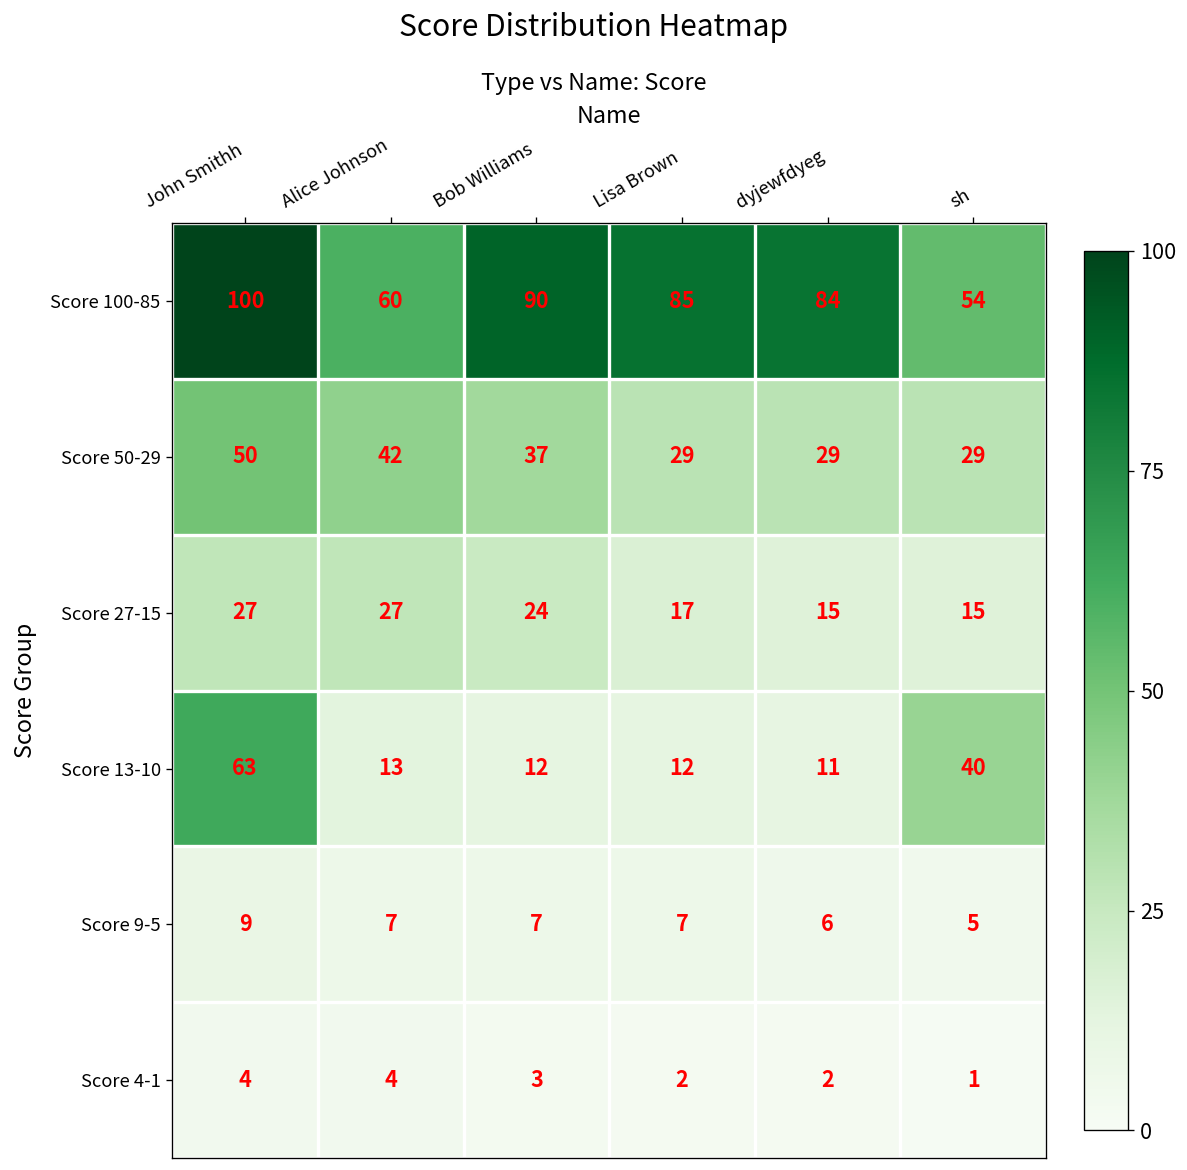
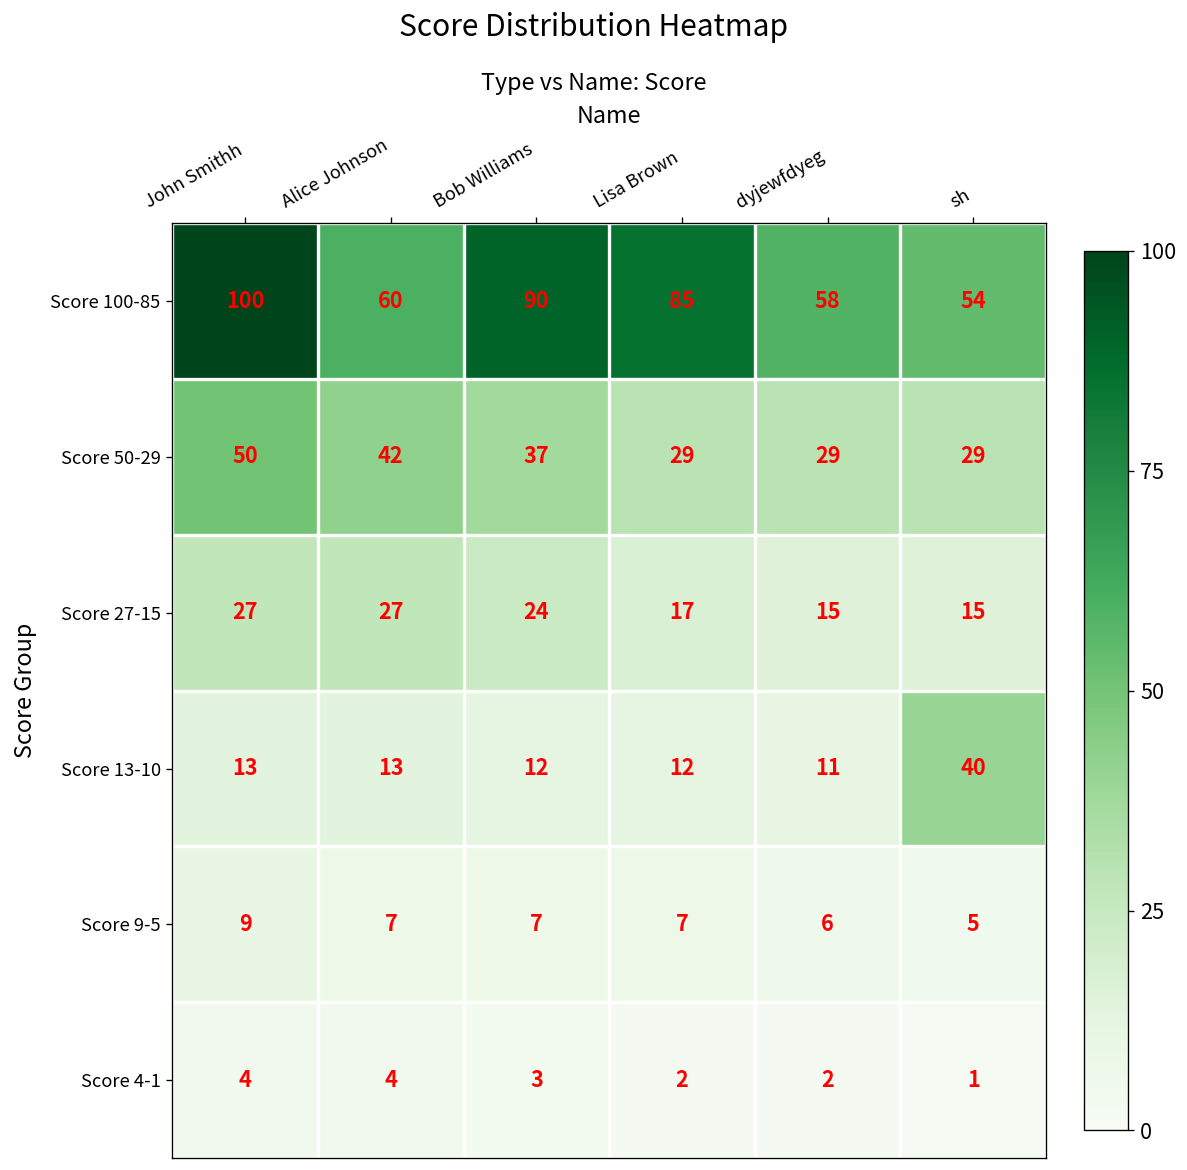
  {
    "Score 100-85": {
      "John Smithh": 100,
      "Alice Johnson": 60,
      "Bob Williams": 90,
      "Lisa Brown": 85,
-     "dyjewfdyeg": 84,
+     "dyjewfdyeg": 58,
      "sh": 54
    },
    "Score 50-29": {
      "John Smithh": 50,
      "Alice Johnson": 42,
      "Bob Williams": 37,
      "Lisa Brown": 29,
      "dyjewfdyeg": 29,
      "sh": 29
    },
    "Score 27-15": {
      "John Smithh": 27,
      "Alice Johnson": 27,
      "Bob Williams": 24,
      "Lisa Brown": 17,
      "dyjewfdyeg": 15,
      "sh": 15
    },
    "Score 13-10": {
-     "John Smithh": 63,
+     "John Smithh": 13,
      "Alice Johnson": 13,
      "Bob Williams": 12,
      "Lisa Brown": 12,
      "dyjewfdyeg": 11,
      "sh": 40
    },
    "Score 9-5": {
      "John Smithh": 9,
      "Alice Johnson": 7,
      "Bob Williams": 7,
      "Lisa Brown": 7,
      "dyjewfdyeg": 6,
      "sh": 5
    },
    "Score 4-1": {
      "John Smithh": 4,
      "Alice Johnson": 4,
      "Bob Williams": 3,
      "Lisa Brown": 2,
      "dyjewfdyeg": 2,
      "sh": 1
    }
  }
